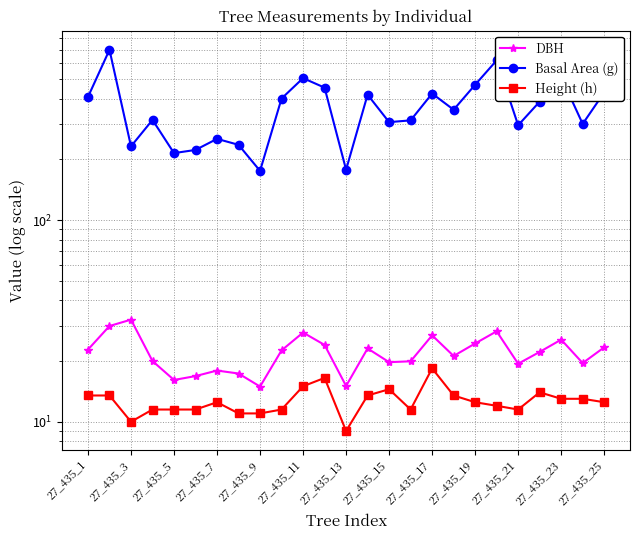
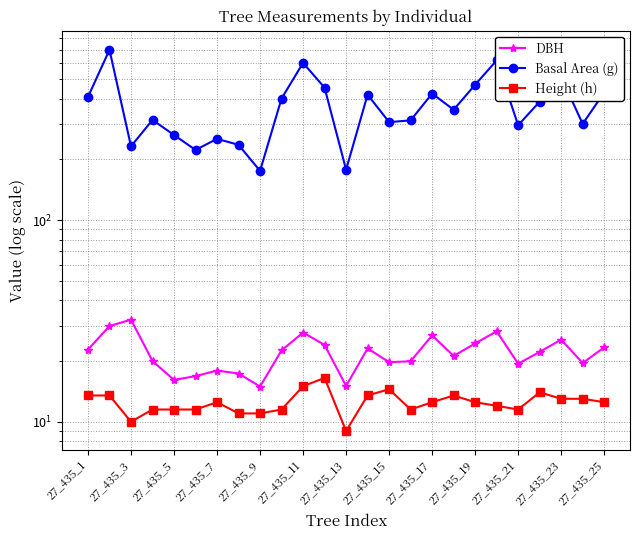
  {
    "DBH": {
      "27_435_1": 23,
      "27_435_3": 32,
      "27_435_5": 16,
      "27_435_7": 18,
      "27_435_9": 15,
      "27_435_11": 28,
      "27_435_13": 15,
      "27_435_15": 20,
      "27_435_17": 27,
      "27_435_19": 24,
      "27_435_21": 19,
      "27_435_23": 26,
      "27_435_25": 23
    },
    "Basal Area (g)": {
      "27_435_1": 410,
      "27_435_3": 230,
-     "27_435_5": 220,
+     "27_435_5": 260,
      "27_435_7": 250,
      "27_435_9": 180,
-     "27_435_11": 510,
+     "27_435_11": 600,
      "27_435_13": 180,
      "27_435_15": 310,
      "27_435_17": 420,
      "27_435_19": 470,
      "27_435_21": 300
    },
    "Height (h)": {
      "27_435_1": 14,
      "27_435_3": 10,
      "27_435_5": 12,
      "27_435_7": 13,
      "27_435_9": 11,
      "27_435_11": 15,
      "27_435_13": 9,
      "27_435_15": 15,
-     "27_435_17": 18,
+     "27_435_17": 13,
      "27_435_19": 13,
      "27_435_21": 12,
      "27_435_23": 13,
      "27_435_25": 13
    }
  }
